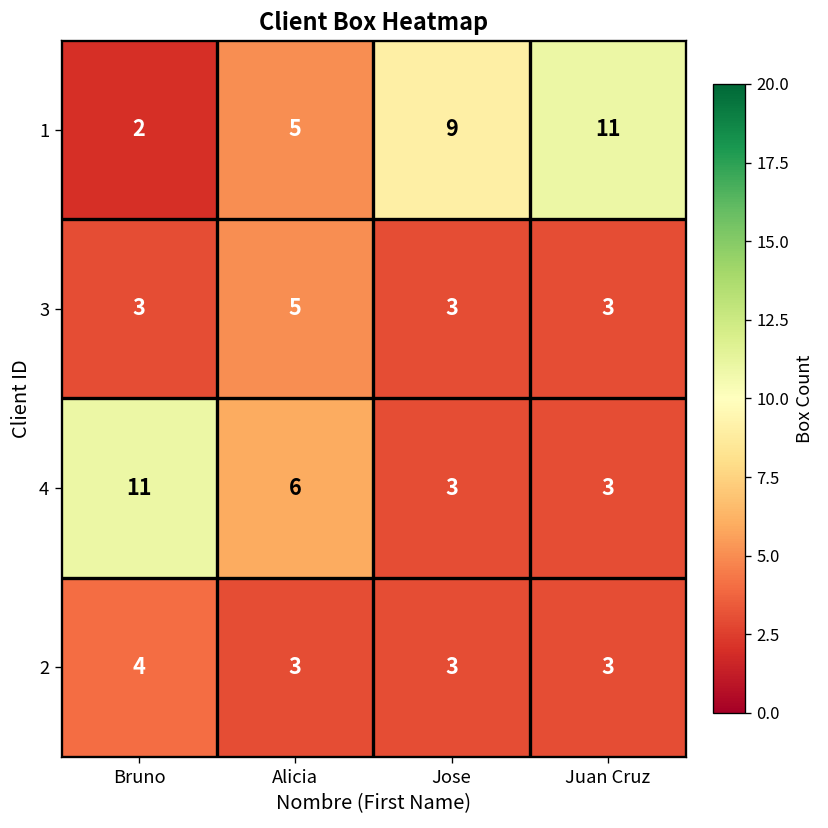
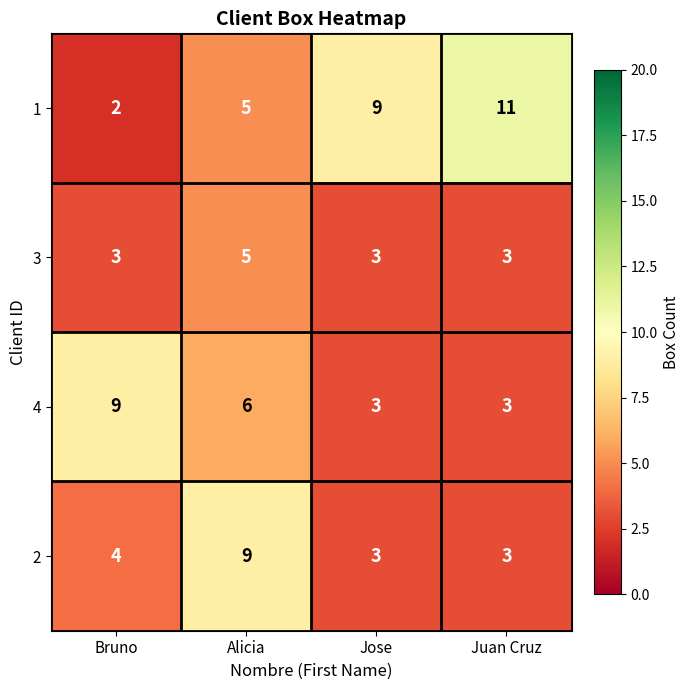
  {
    "1": {
      "Bruno": 2,
      "Alicia": 5,
      "Jose": 9,
      "Juan Cruz": 11
    },
    "3": {
      "Bruno": 3,
      "Alicia": 5,
      "Jose": 3,
      "Juan Cruz": 3
    },
    "4": {
-     "Bruno": 11,
+     "Bruno": 9,
      "Alicia": 6,
      "Jose": 3,
      "Juan Cruz": 3
    },
    "2": {
      "Bruno": 4,
-     "Alicia": 3,
+     "Alicia": 9,
      "Jose": 3,
      "Juan Cruz": 3
    }
  }
